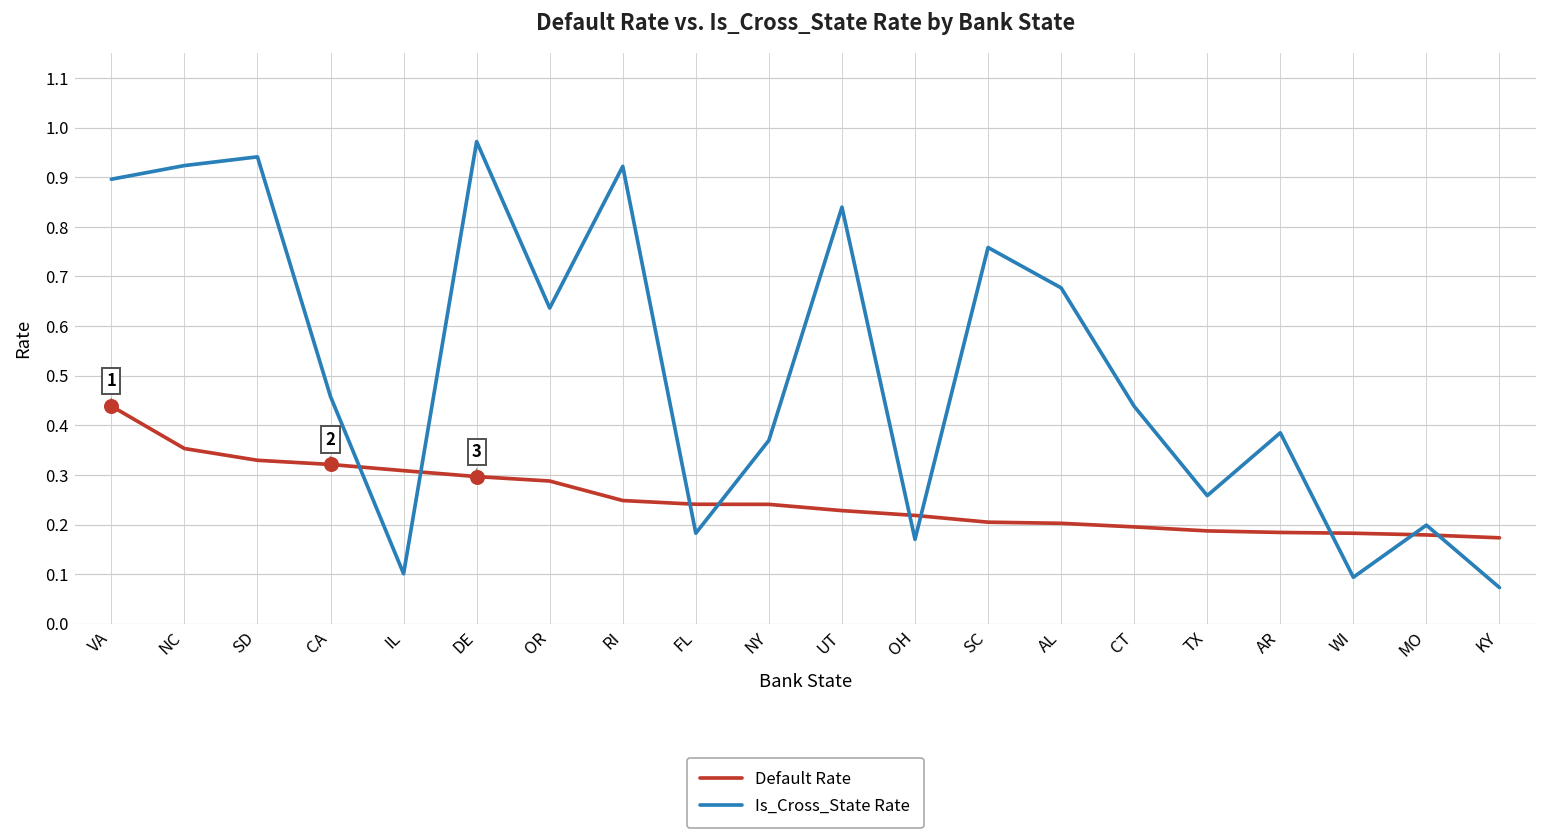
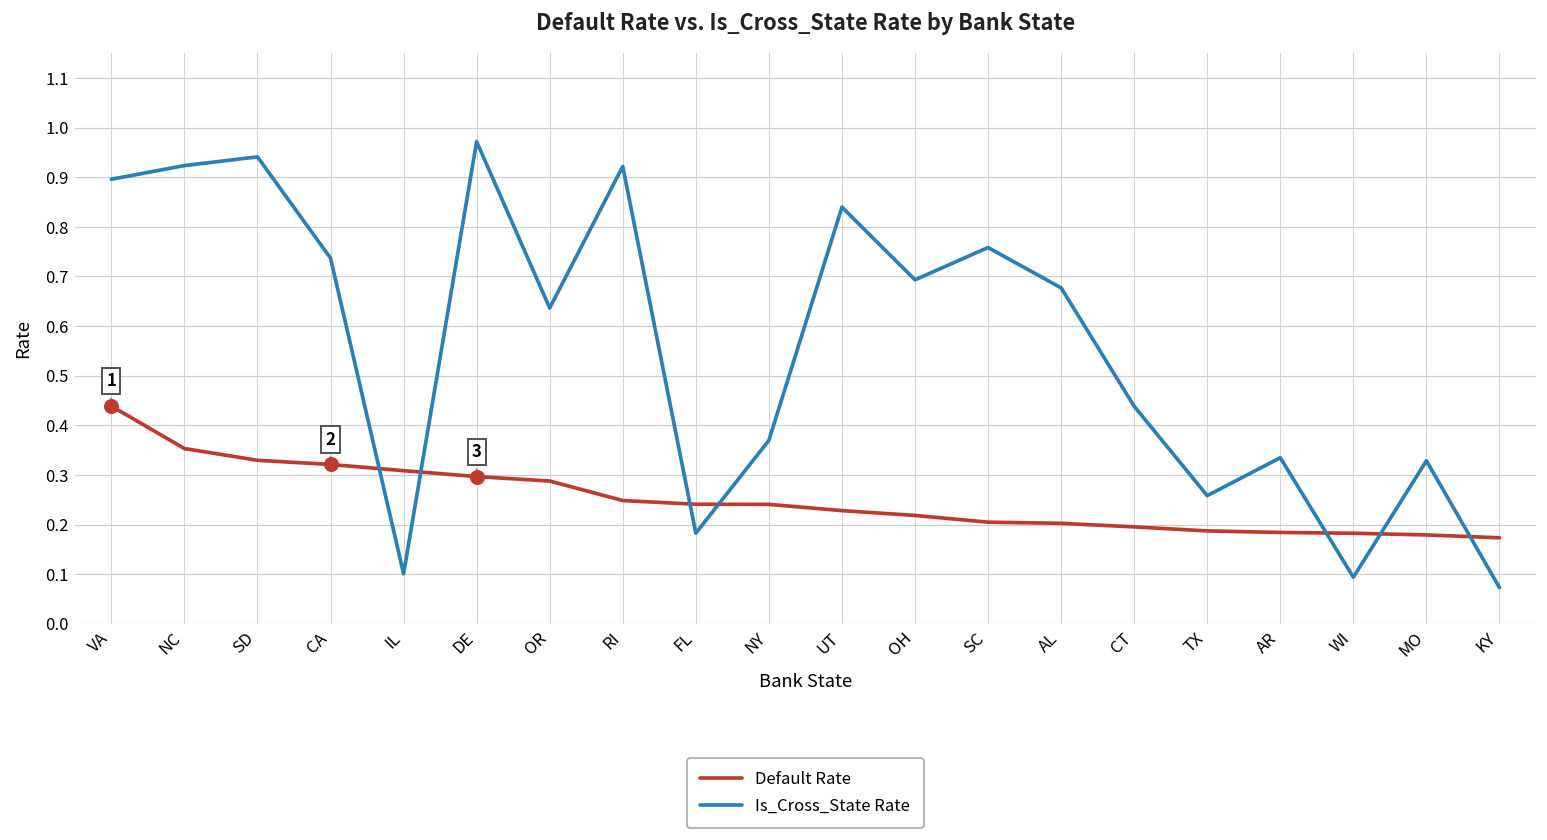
  {
    "Is_Cross_State Rate": {
      "VA": 0.90,
      "NC": 0.92,
      "SD": 0.94,
-     "CA": 0.46,
+     "CA": 0.74,
      "IL": 0.10,
      "DE": 0.97,
      "OR": 0.64,
      "RI": 0.92,
      "FL": 0.18,
      "NY": 0.37,
      "UT": 0.84,
-     "OH": 0.17,
+     "OH": 0.69,
      "SC": 0.76,
      "AL": 0.68,
      "CT": 0.44,
      "TX": 0.26,
-     "AR": 0.39,
+     "AR": 0.33,
      "WI": 0.09,
-     "MO": 0.20,
+     "MO": 0.33,
      "KY": 0.07
    }
  }
